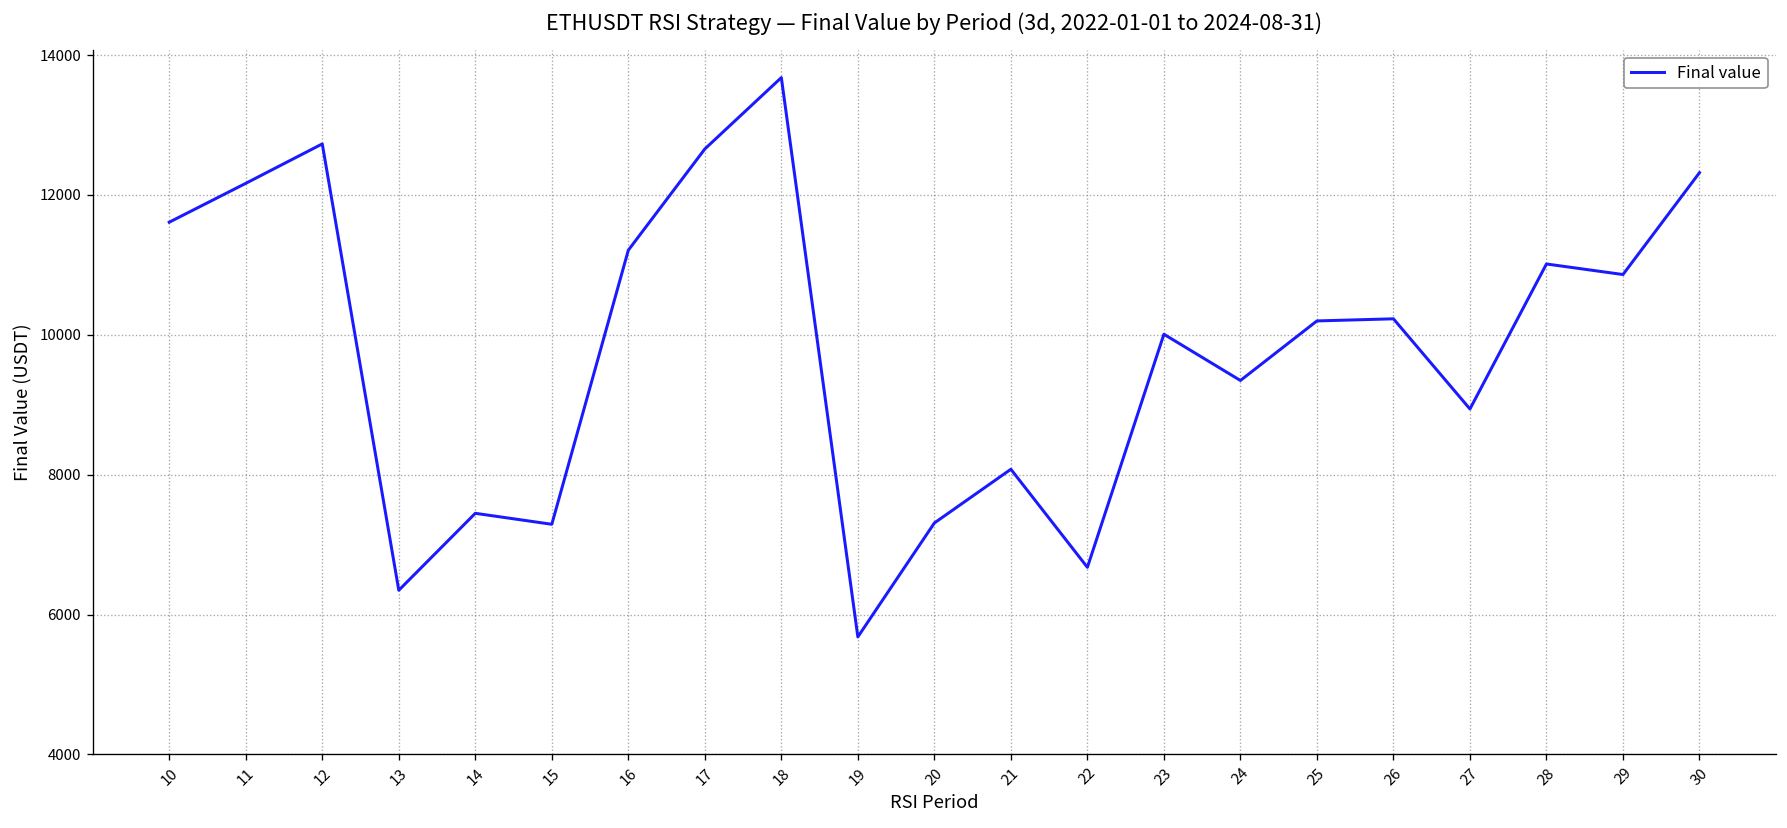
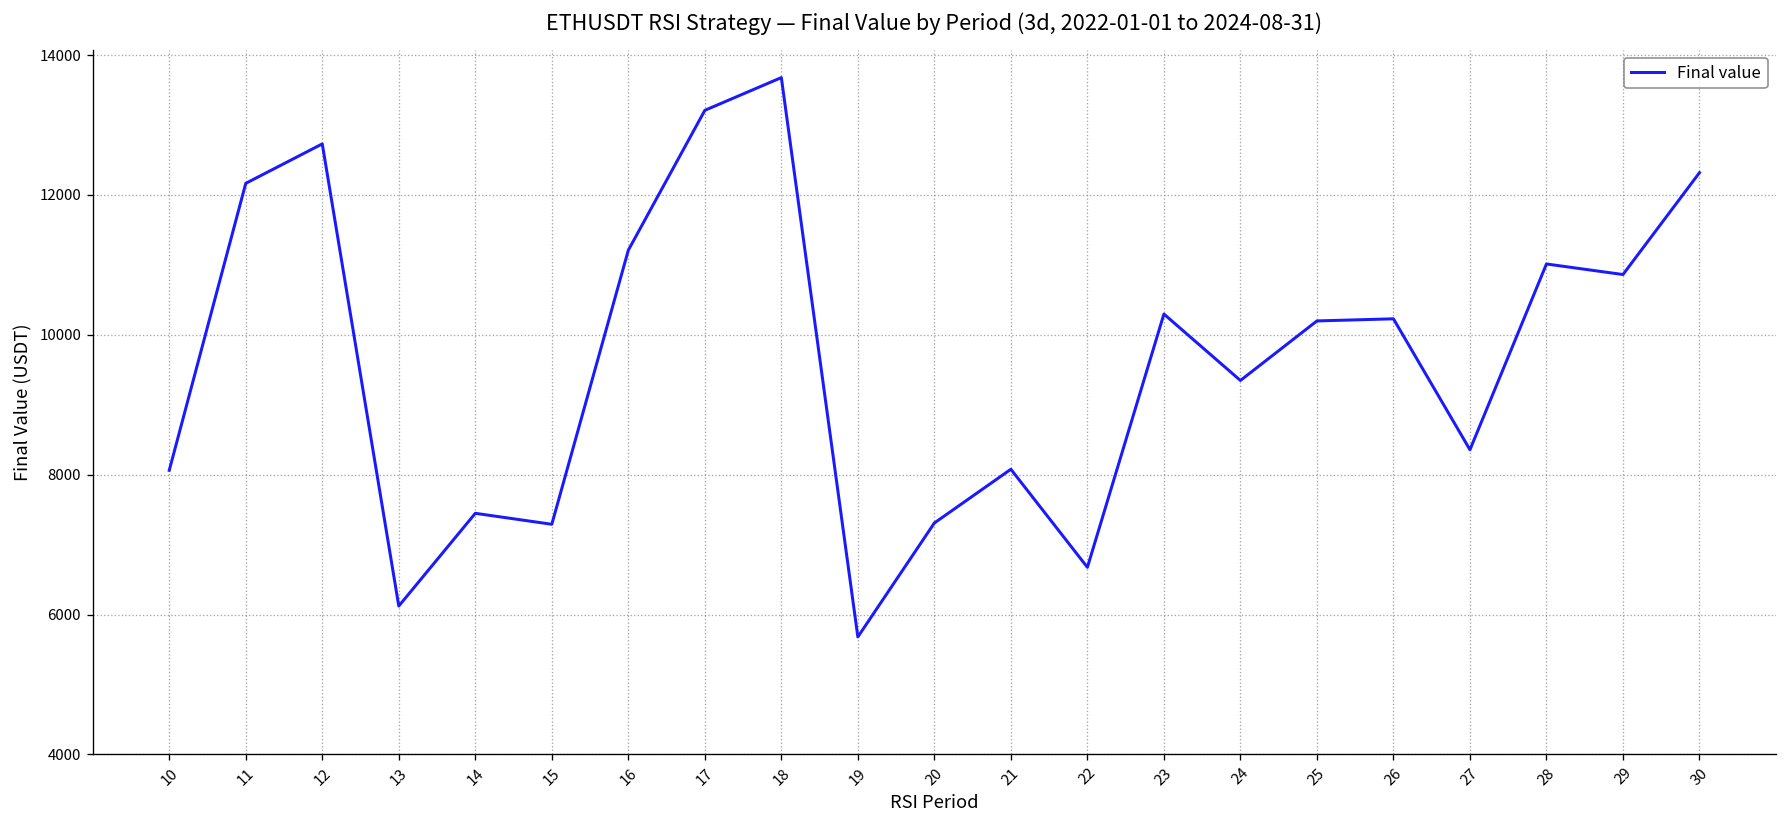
  {
-   "10": 11600,
+   "10": 8100,
    "11": 12200,
    "12": 12700,
-   "13": 6300,
+   "13": 6100,
    "14": 7400,
    "15": 7300,
    "16": 11200,
-   "17": 12700,
+   "17": 13200,
    "18": 13700,
    "19": 5700,
    "20": 7300,
    "21": 8100,
    "22": 6700,
-   "23": 10000,
+   "23": 10300,
    "24": 9300,
    "25": 10200,
    "26": 10200,
-   "27": 8900,
+   "27": 8400,
    "28": 11000,
    "29": 10900,
    "30": 12300
  }
